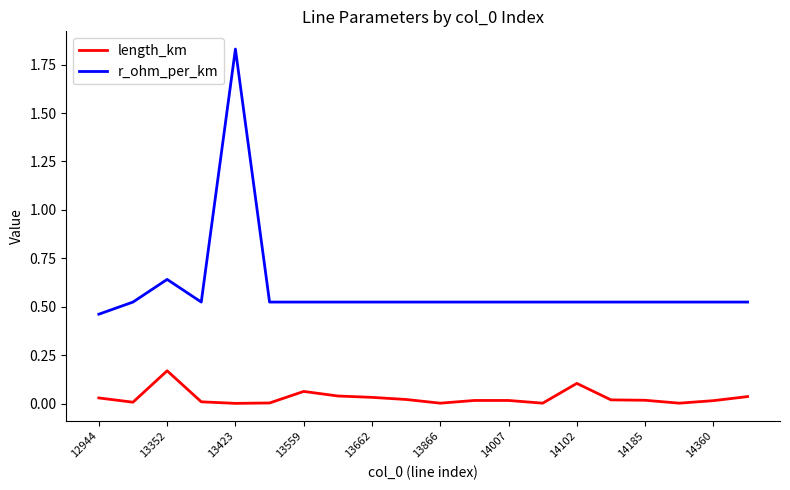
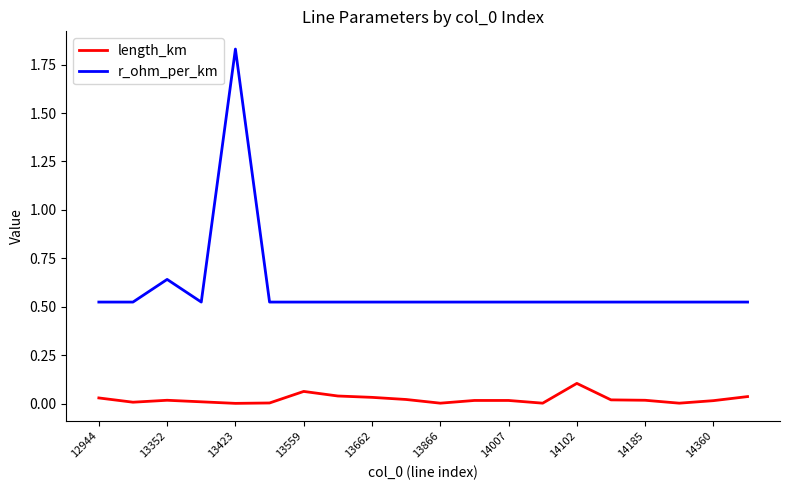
  {
    "length_km": {
      "12944": 0.03,
-     "13352": 0.17,
+     "13352": 0.02,
      "13423": 0.00,
      "13559": 0.06,
      "13662": 0.03,
      "13866": 0.00,
      "14007": 0.02,
      "14102": 0.10,
      "14185": 0.02,
      "14360": 0.01
    },
    "r_ohm_per_km": {
-     "12944": 0.46,
+     "12944": 0.52,
      "13352": 0.64,
      "13423": 1.83,
      "13559": 0.52,
      "13662": 0.52,
      "13866": 0.52,
      "14007": 0.52,
      "14102": 0.52,
      "14185": 0.52,
      "14360": 0.52
    }
  }
